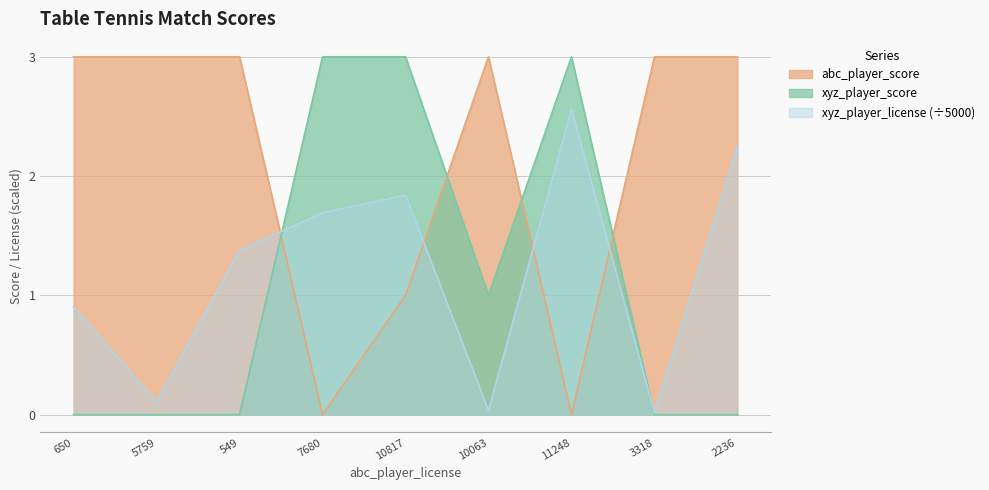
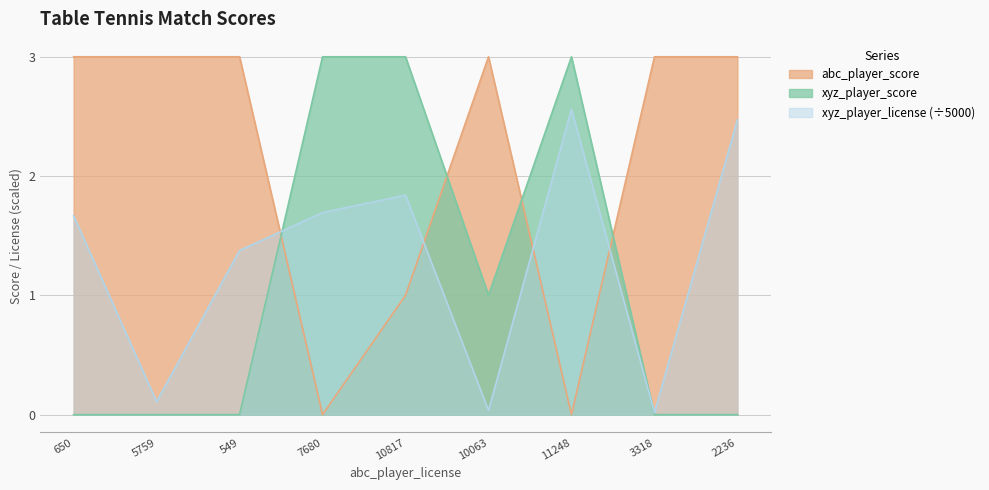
  {
    "abc_player_score": {
      "650": 3.00,
      "5759": 3.00,
      "549": 3.00,
      "7680": 0.00,
      "10817": 1.00,
      "10063": 3.00,
      "11248": 0.00,
      "3318": 3.00,
      "2236": 3.00
    },
    "xyz_player_score": {
      "650": 0.00,
      "5759": 0.00,
      "549": 0.00,
      "7680": 3.00,
      "10817": 3.00,
      "10063": 1.00,
      "11248": 3.00,
      "2236": 0.00
    },
    "xyz_player_license (÷5000)": {
-     "650": 0.90,
+     "650": 1.67,
      "5759": 0.11,
      "549": 1.38,
      "7680": 1.69,
      "10817": 1.84,
      "10063": 0.03,
      "11248": 2.56,
-     "2236": 2.24
+     "2236": 2.47
    }
  }
